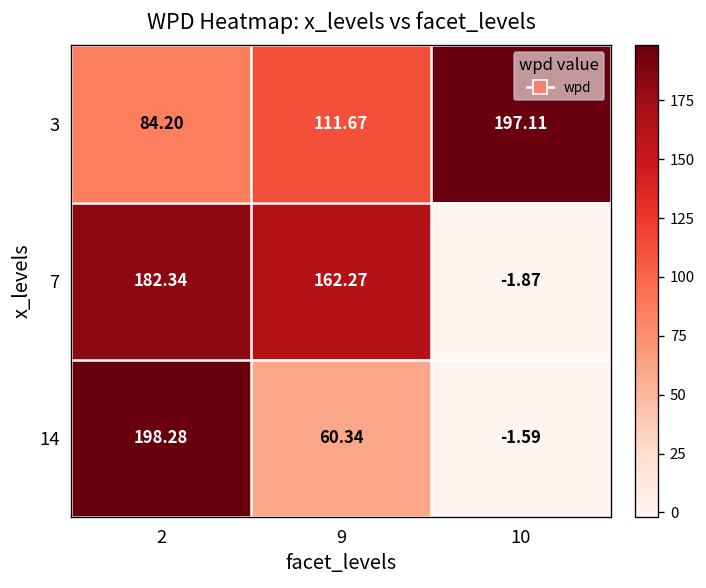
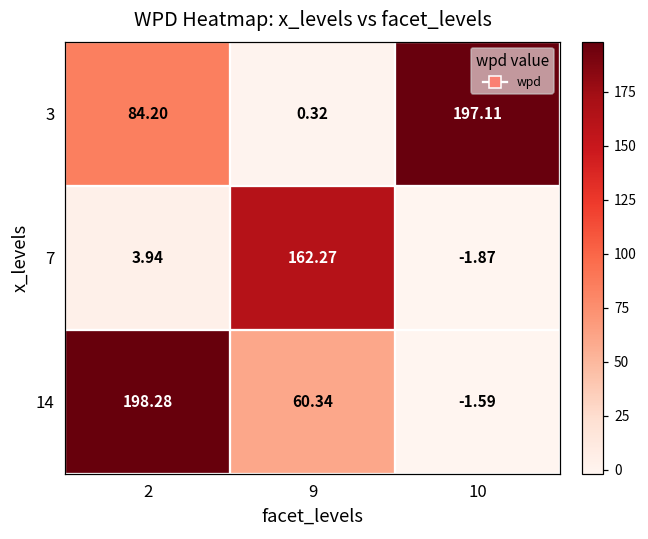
  {
    "3": {
      "2": 84.20,
-     "9": 111.67,
+     "9": 0.32,
      "10": 197.11
    },
    "7": {
-     "2": 182.34,
+     "2": 3.94,
      "9": 162.27,
      "10": -1.87
    },
    "14": {
      "2": 198.28,
      "9": 60.34,
      "10": -1.59
    }
  }
